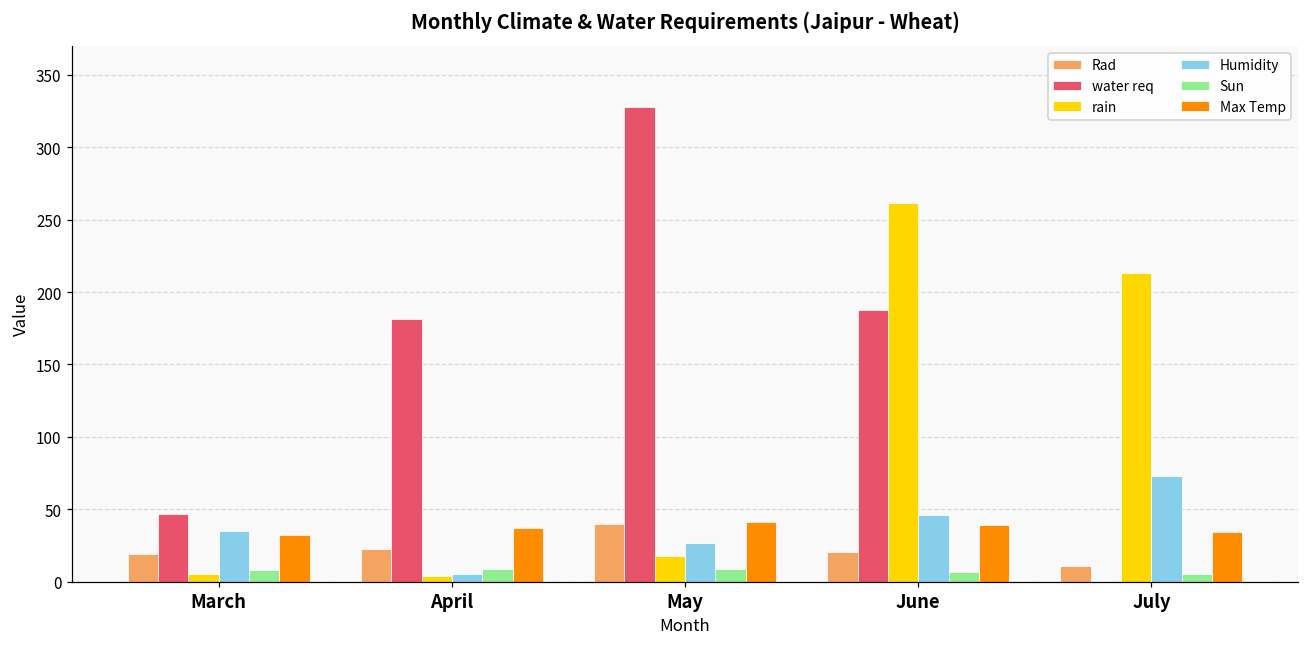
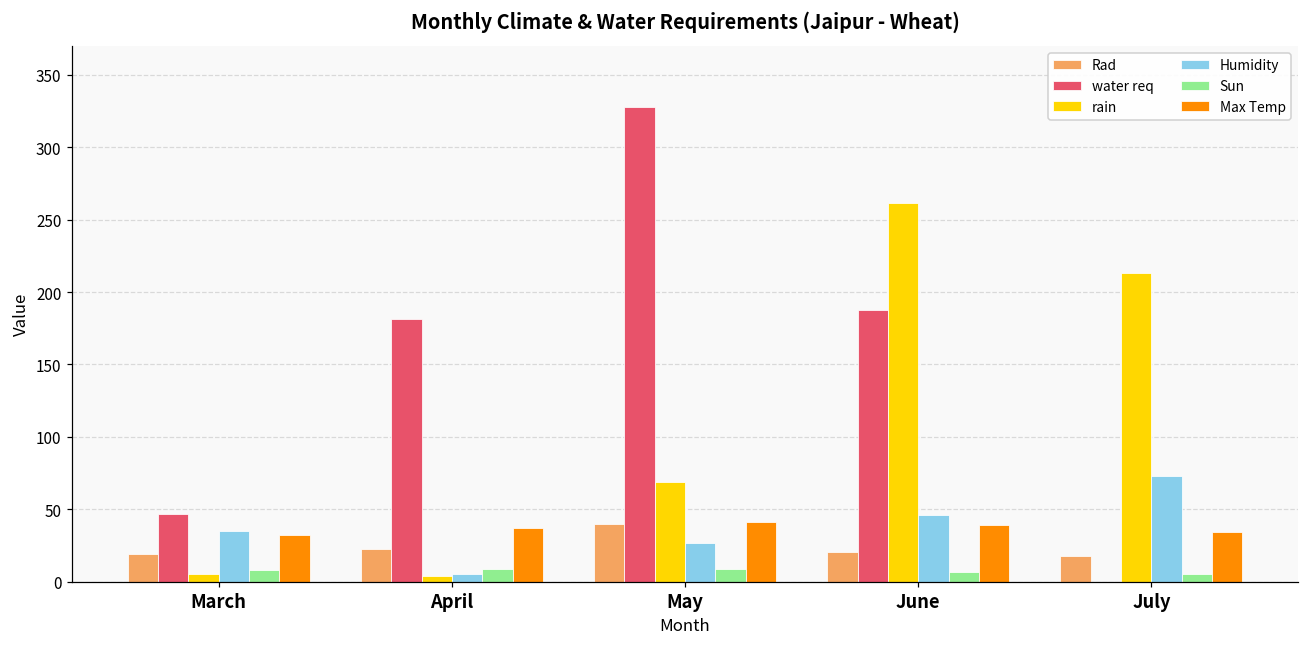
  {
    "Rad": {
      "March": 19,
      "April": 23,
      "May": 40,
      "June": 21,
-     "July": 11
+     "July": 18
    },
    "water req": {
      "March": 47,
      "April": 181,
      "May": 328,
      "June": 188,
      "July": 0
    },
    "rain": {
      "March": 5,
      "April": 4,
-     "May": 18,
+     "May": 69,
      "June": 262,
      "July": 213
    },
    "Humidity": {
      "March": 35,
      "April": 5,
      "May": 27,
      "June": 46,
      "July": 73
    },
    "Sun": {
      "March": 8,
      "April": 9,
      "May": 9,
      "June": 7,
      "July": 5
    },
    "Max Temp": {
      "March": 32,
      "April": 37,
      "May": 41,
      "June": 39,
      "July": 34
    }
  }
